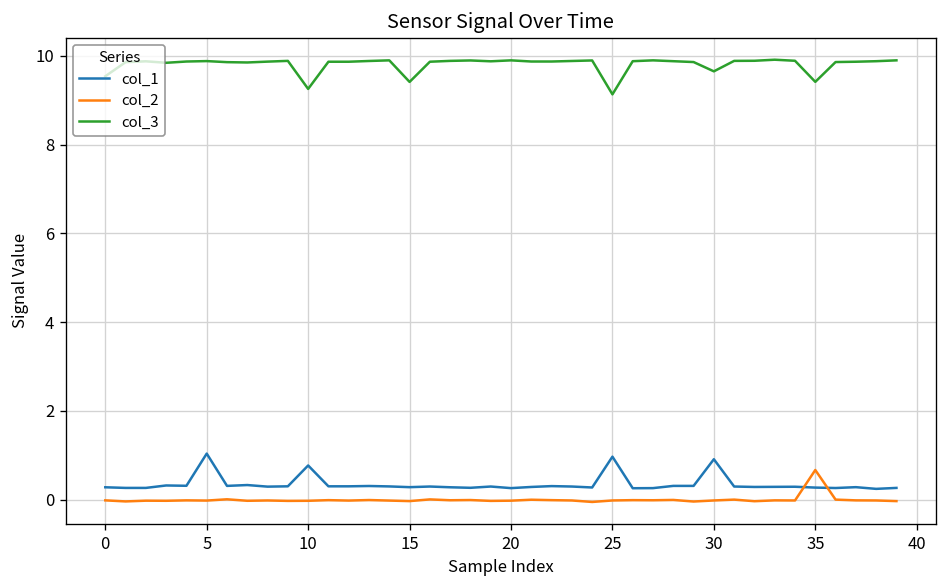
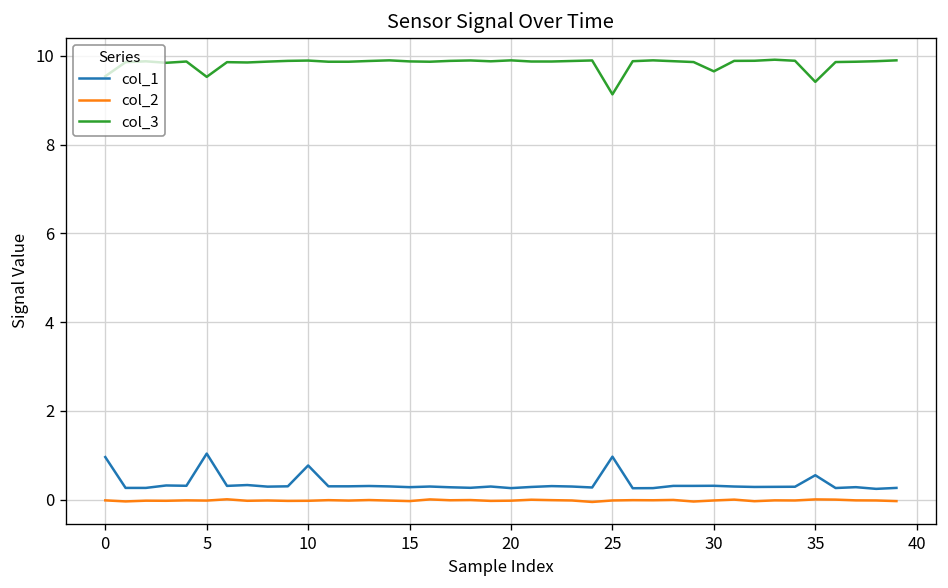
  {
    "col_1": {
-     "0": 0.3,
+     "0": 1.0,
      "5": 1.0,
      "10": 0.8,
      "15": 0.3,
      "20": 0.3,
      "25": 1.0,
-     "30": 0.9,
-     "35": 0.3
+     "30": 0.3,
+     "35": 0.6
    },
    "col_2": {
      "0": 0.0,
      "5": 0.0,
      "10": 0.0,
      "15": 0.0,
      "20": 0.0,
      "25": 0.0,
      "30": 0.0,
-     "35": 0.7
+     "35": 0.0
    },
    "col_3": {
-     "5": 9.9,
-     "10": 9.3,
-     "15": 9.4,
+     "5": 9.5,
+     "10": 9.9,
+     "15": 9.9,
      "20": 9.9,
      "25": 9.1,
      "30": 9.7,
      "35": 9.4
    }
  }
